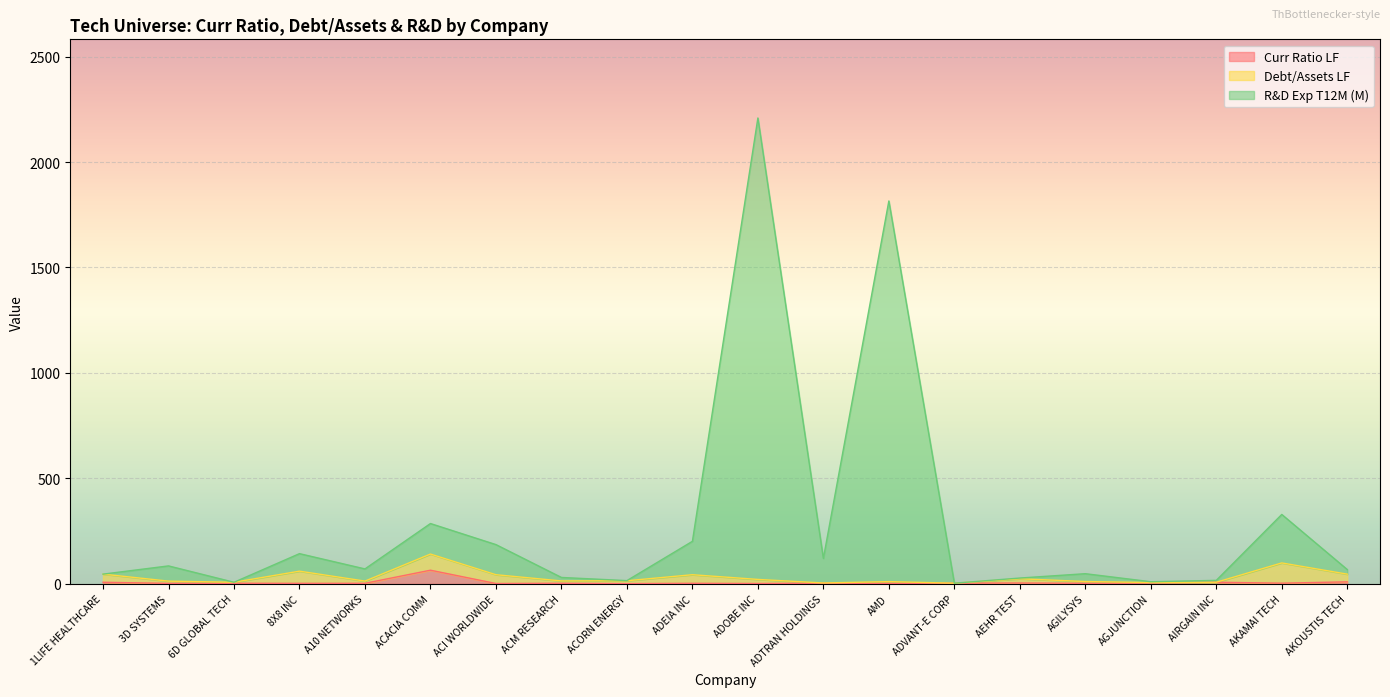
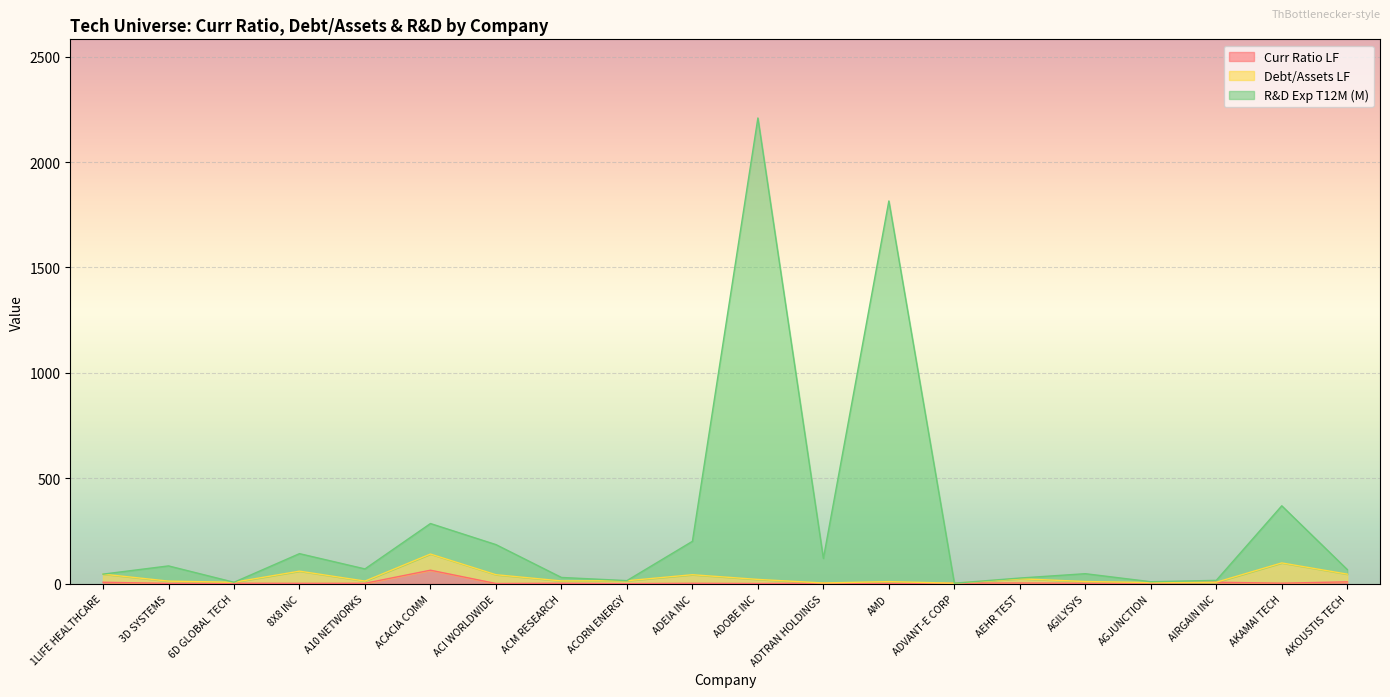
  {
    "Curr Ratio LF": {
      "1LIFE HEALTHCARE": 10,
      "8X8 INC": 0,
      "ACACIA COMM": 60,
      "ACI WORLDWIDE": 0,
      "ACORN ENERGY": 0,
      "ADEIA INC": 0,
      "ADOBE INC": 0,
      "AEHR TEST": 0,
      "AKAMAI TECH": 0,
      "AKOUSTIS TECH": 10
    },
    "Debt/Assets LF": {
      "8X8 INC": 60,
      "ACACIA COMM": 80,
      "ACI WORLDWIDE": 40,
      "ADEIA INC": 40,
      "ADOBE INC": 20,
      "AKAMAI TECH": 100,
      "AKOUSTIS TECH": 40
    },
    "R&D Exp T12M (M)": {
      "3D SYSTEMS": 70,
      "8X8 INC": 80,
      "A10 NETWORKS": 60,
      "ACACIA COMM": 140,
      "ACI WORLDWIDE": 140,
      "ACM RESEARCH": 20,
      "ADEIA INC": 160,
      "ADOBE INC": 2190,
      "ADTRAN HOLDINGS": 120,
      "AMD": 1810,
      "AGILYSYS": 40,
-     "AKAMAI TECH": 230,
+     "AKAMAI TECH": 270,
      "AKOUSTIS TECH": 20
    }
  }
